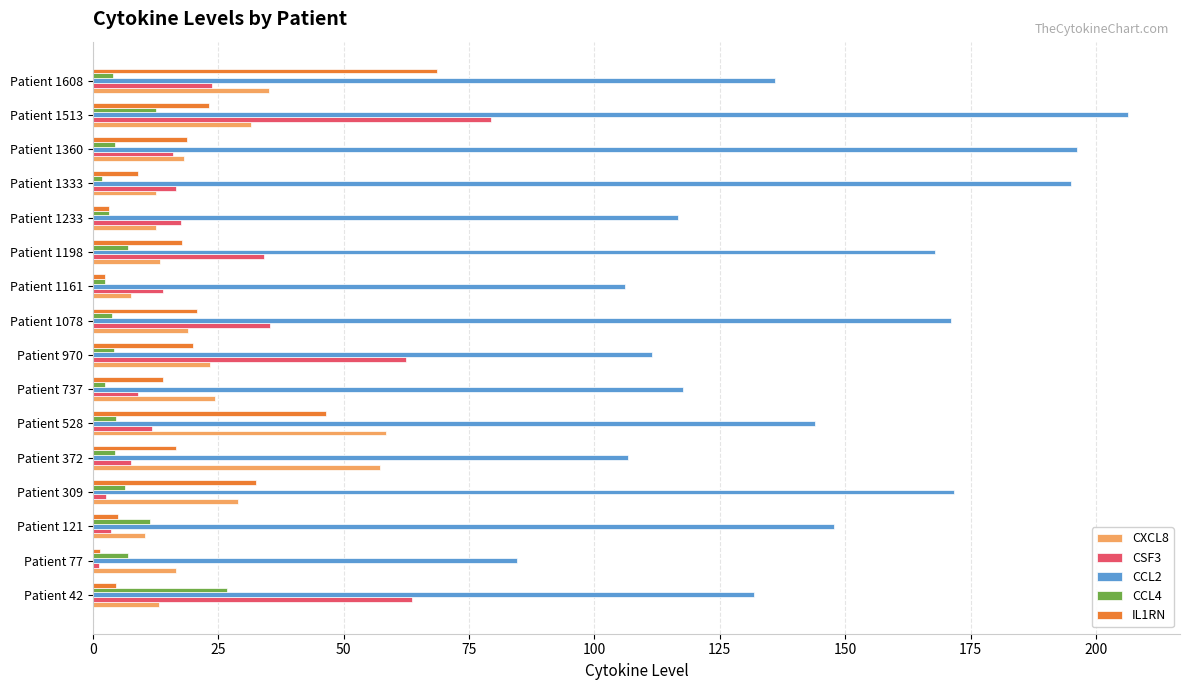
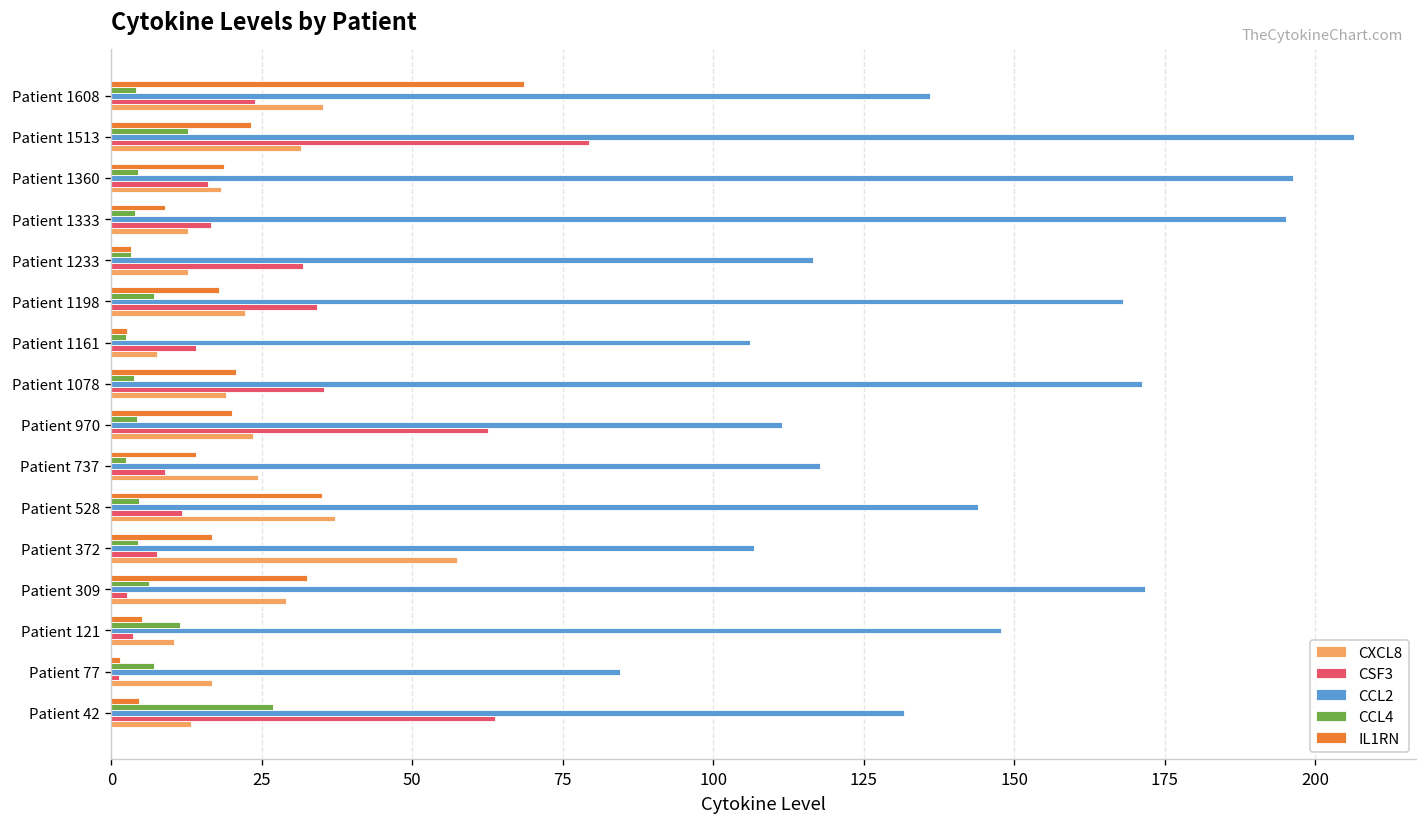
  {
    "CXCL8": {
      "Patient 1608": 35,
      "Patient 1513": 32,
      "Patient 1360": 18,
      "Patient 1333": 13,
      "Patient 1233": 13,
-     "Patient 1198": 13,
+     "Patient 1198": 22,
      "Patient 1161": 8,
      "Patient 1078": 19,
      "Patient 970": 23,
      "Patient 737": 24,
-     "Patient 528": 58,
+     "Patient 528": 37,
      "Patient 372": 57,
      "Patient 309": 29,
      "Patient 121": 10,
      "Patient 77": 17,
      "Patient 42": 13
    },
    "CSF3": {
      "Patient 1608": 24,
      "Patient 1513": 79,
      "Patient 1360": 16,
      "Patient 1333": 16,
-     "Patient 1233": 18,
+     "Patient 1233": 32,
      "Patient 1198": 34,
      "Patient 1161": 14,
      "Patient 1078": 35,
      "Patient 970": 63,
      "Patient 737": 9,
      "Patient 528": 12,
      "Patient 372": 8,
      "Patient 309": 3,
      "Patient 121": 4,
      "Patient 77": 1,
      "Patient 42": 64
    },
    "CCL2": {
      "Patient 1608": 136,
      "Patient 1513": 206,
      "Patient 1360": 196,
      "Patient 1333": 195,
      "Patient 1233": 117,
      "Patient 1198": 168,
      "Patient 1161": 106,
      "Patient 1078": 171,
      "Patient 970": 111,
      "Patient 737": 118,
      "Patient 528": 144,
      "Patient 372": 107,
      "Patient 309": 172,
      "Patient 121": 148,
      "Patient 77": 85,
      "Patient 42": 132
    },
    "CCL4": {
      "Patient 1608": 4,
      "Patient 1513": 13,
      "Patient 1360": 4,
-     "Patient 1333": 2,
+     "Patient 1333": 4,
      "Patient 1233": 3,
      "Patient 1198": 7,
      "Patient 1161": 2,
      "Patient 1078": 4,
      "Patient 970": 4,
      "Patient 737": 2,
      "Patient 528": 5,
      "Patient 372": 4,
      "Patient 309": 6,
      "Patient 121": 11,
      "Patient 77": 7,
      "Patient 42": 27
    },
    "IL1RN": {
      "Patient 1608": 69,
      "Patient 1513": 23,
      "Patient 1360": 19,
      "Patient 1333": 9,
      "Patient 1233": 3,
      "Patient 1198": 18,
      "Patient 1161": 3,
      "Patient 1078": 21,
      "Patient 970": 20,
      "Patient 737": 14,
-     "Patient 528": 46,
+     "Patient 528": 35,
      "Patient 372": 17,
      "Patient 309": 33,
      "Patient 121": 5,
      "Patient 77": 1,
      "Patient 42": 5
    }
  }
